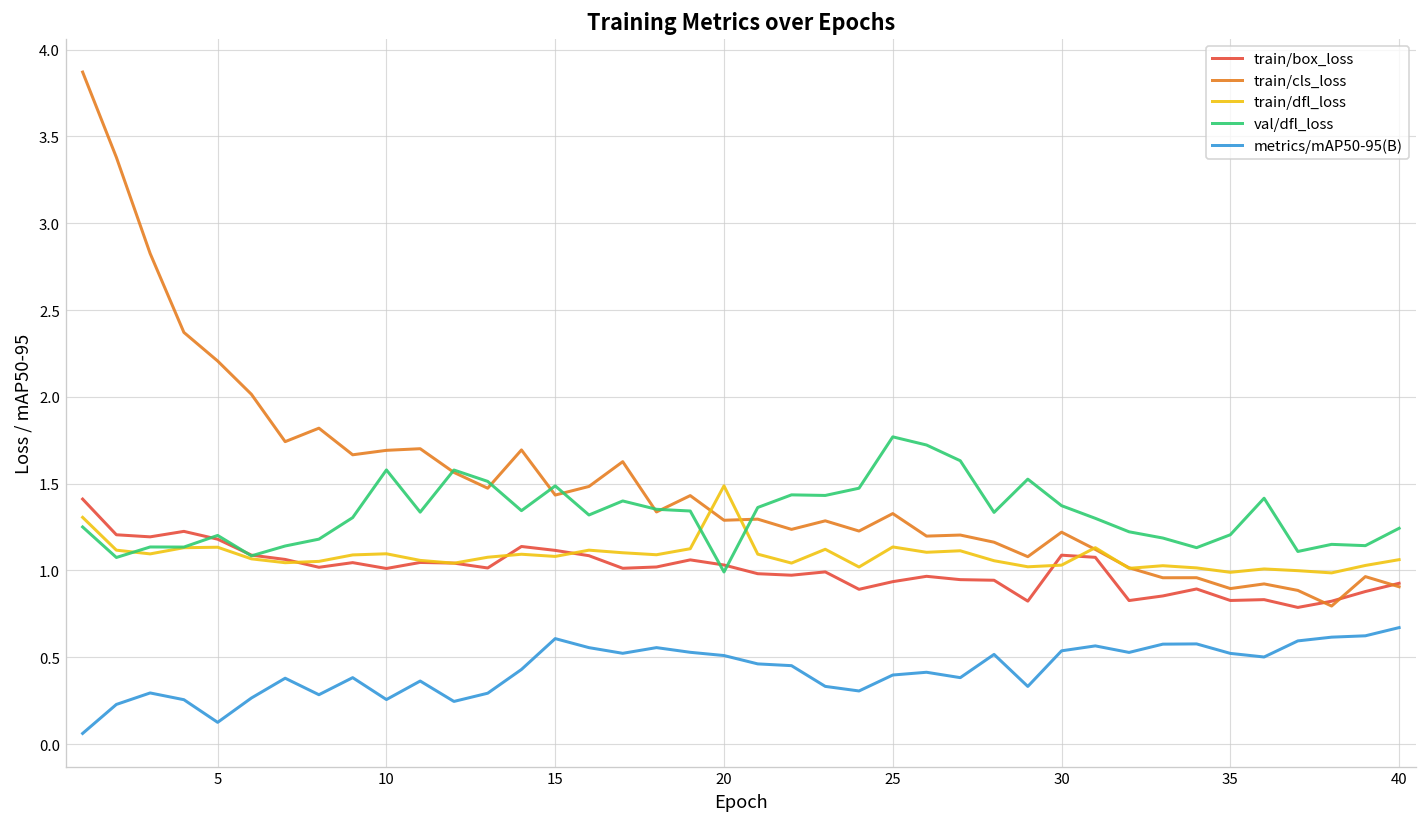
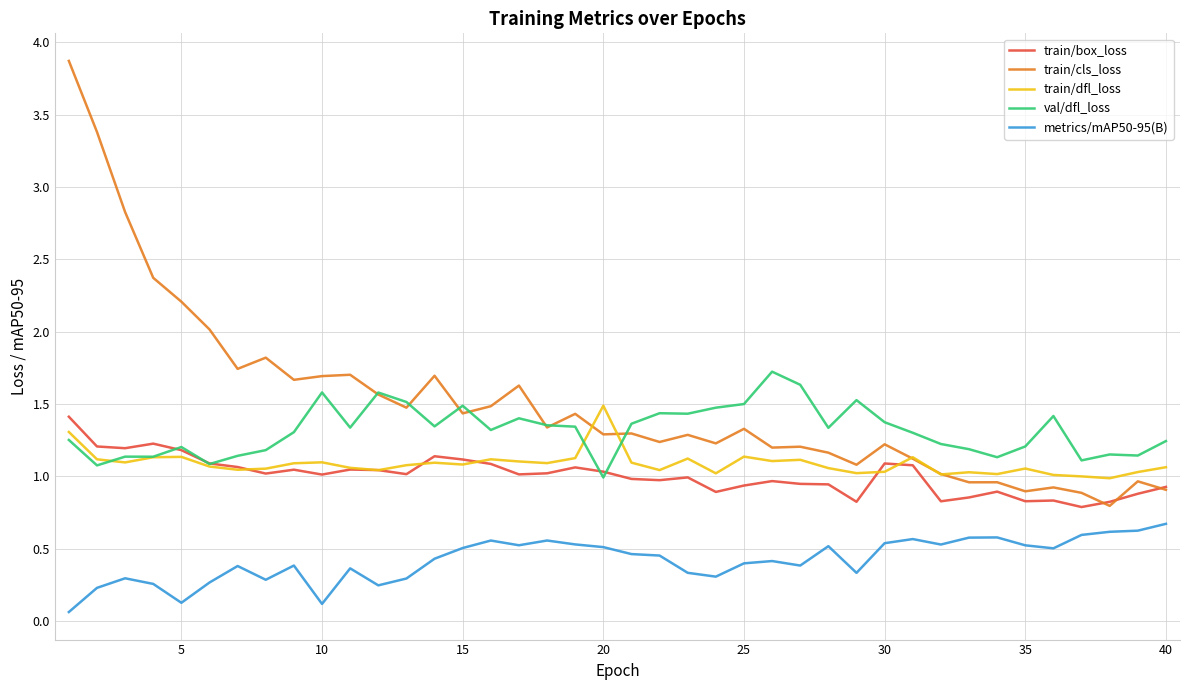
  {
    "train/dfl_loss": {
      "5": 1.13,
      "10": 1.10,
      "15": 1.08,
      "20": 1.49,
      "25": 1.14,
      "30": 1.03,
-     "35": 0.99,
+     "35": 1.05,
      "40": 1.06
    },
    "val/dfl_loss": {
      "5": 1.20,
      "10": 1.58,
      "15": 1.49,
      "20": 0.99,
-     "25": 1.77,
+     "25": 1.50,
      "30": 1.37,
      "35": 1.21,
      "40": 1.24
    },
    "metrics/mAP50-95(B)": {
      "5": 0.13,
-     "10": 0.26,
-     "15": 0.61,
+     "10": 0.12,
+     "15": 0.50,
      "20": 0.51,
      "25": 0.40,
      "30": 0.54,
      "35": 0.52,
      "40": 0.67
    }
  }
